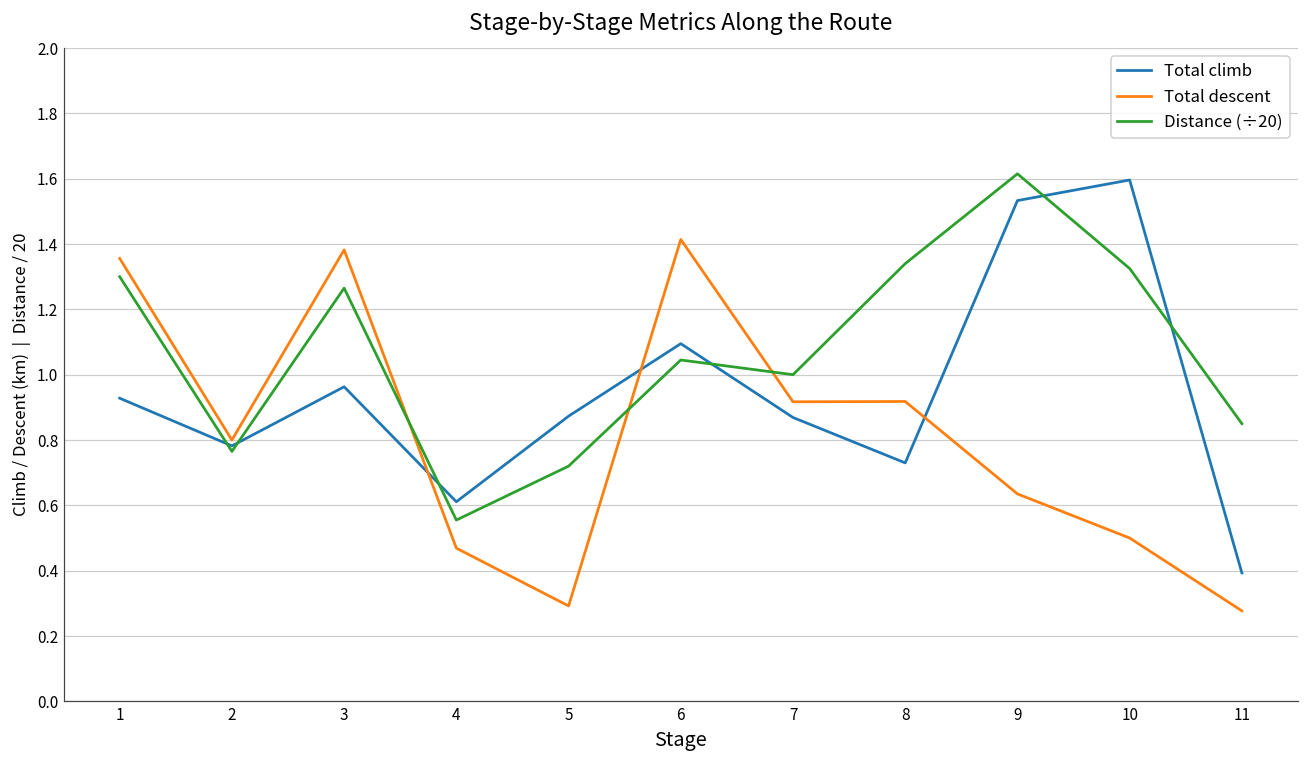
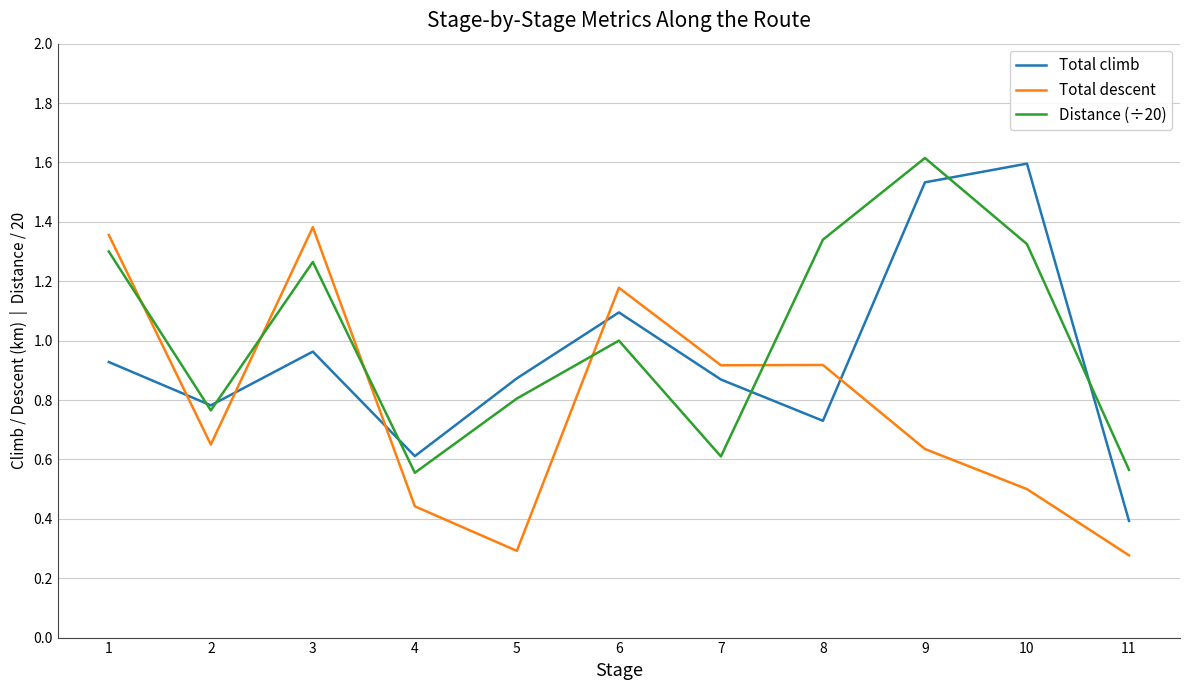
  {
    "Total climb": {
      "1": 0.93,
      "2": 0.78,
      "3": 0.96,
      "4": 0.61,
      "5": 0.87,
      "6": 1.10,
      "7": 0.87,
      "8": 0.73,
      "9": 1.53,
      "10": 1.60,
      "11": 0.39
    },
    "Total descent": {
      "1": 1.36,
-     "2": 0.80,
+     "2": 0.65,
      "3": 1.38,
-     "4": 0.47,
+     "4": 0.44,
      "5": 0.29,
-     "6": 1.41,
+     "6": 1.18,
      "7": 0.92,
      "8": 0.92,
      "9": 0.64,
      "10": 0.50,
      "11": 0.28
    },
    "Distance (÷20)": {
      "1": 1.30,
      "2": 0.77,
      "3": 1.27,
      "4": 0.55,
-     "5": 0.72,
-     "6": 1.05,
-     "7": 1.00,
+     "5": 0.81,
+     "6": 1.00,
+     "7": 0.61,
      "8": 1.34,
      "9": 1.61,
      "10": 1.33,
-     "11": 0.85
+     "11": 0.57
    }
  }
